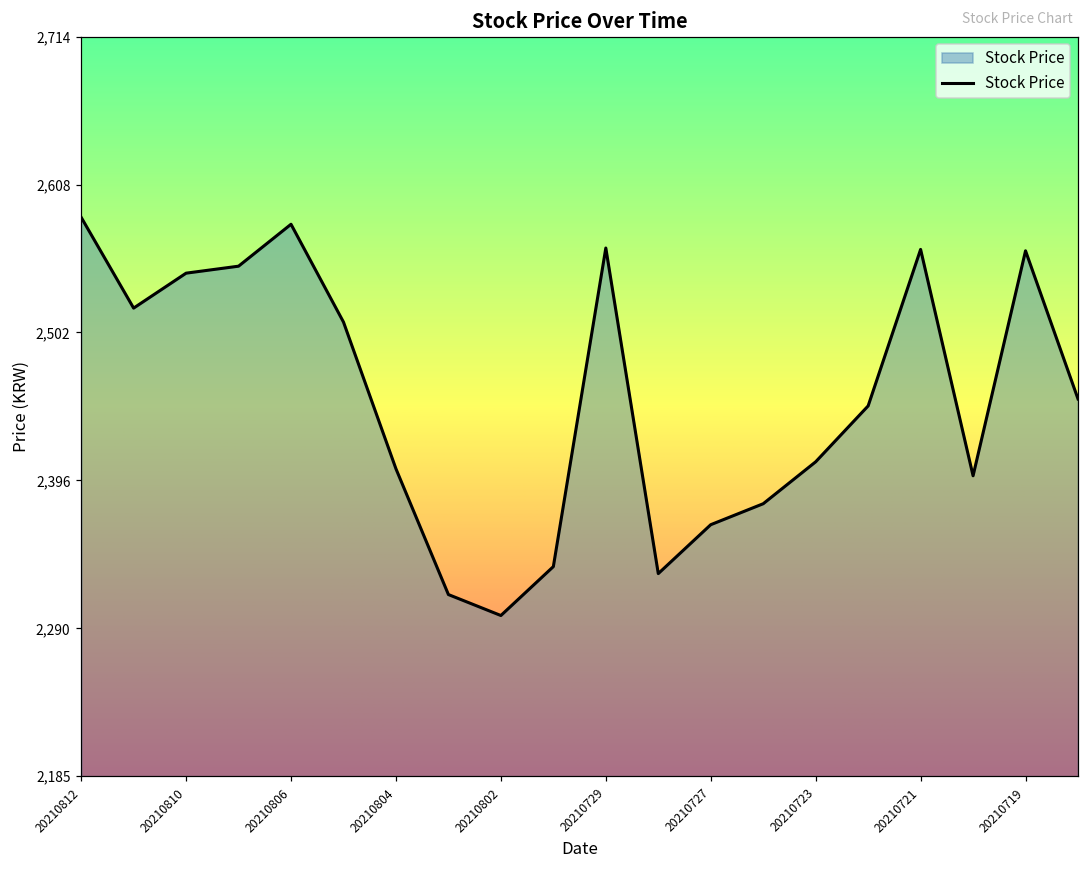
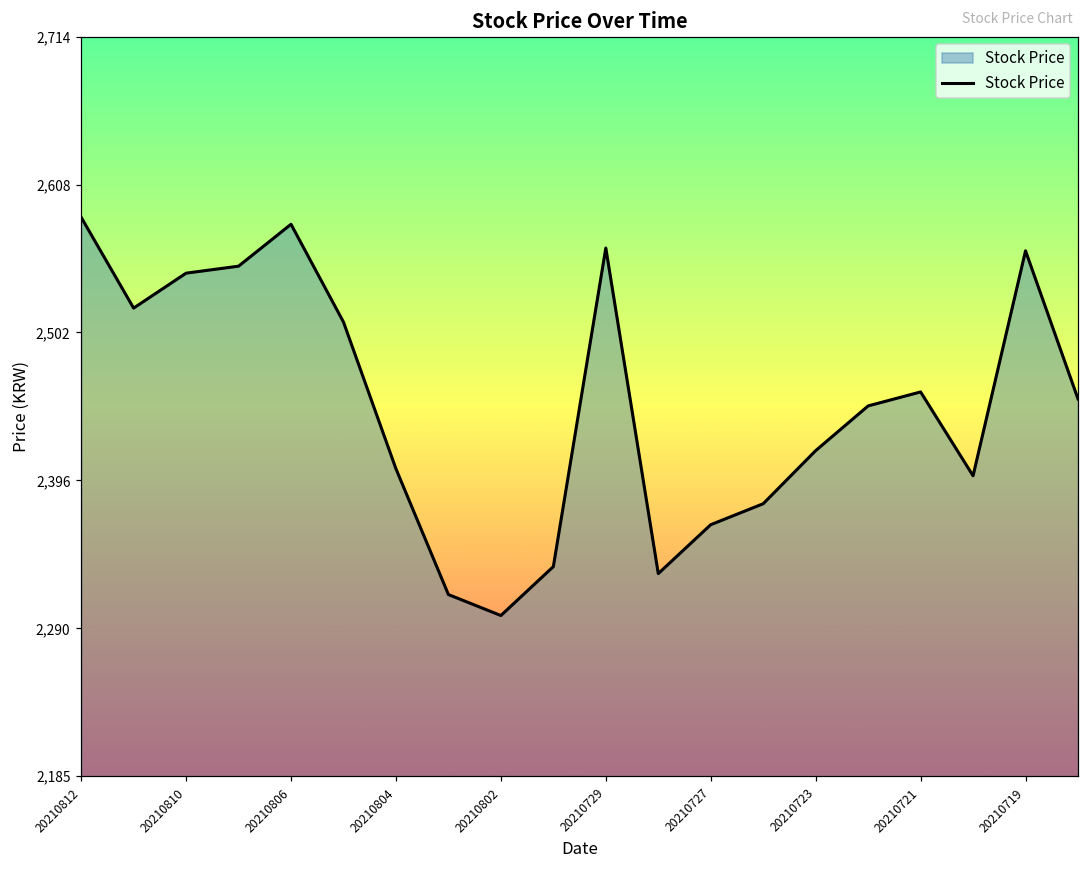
  {
    "20210812": "2,585",
    "20210810": "2,545",
    "20210806": "2,580",
    "20210804": "2,405",
    "20210802": "2,300",
    "20210729": "2,563",
    "20210727": "2,365",
-   "20210723": "2,410",
-   "20210721": "2,562",
+   "20210723": "2,418",
+   "20210721": "2,460",
    "20210719": "2,561"
  }
